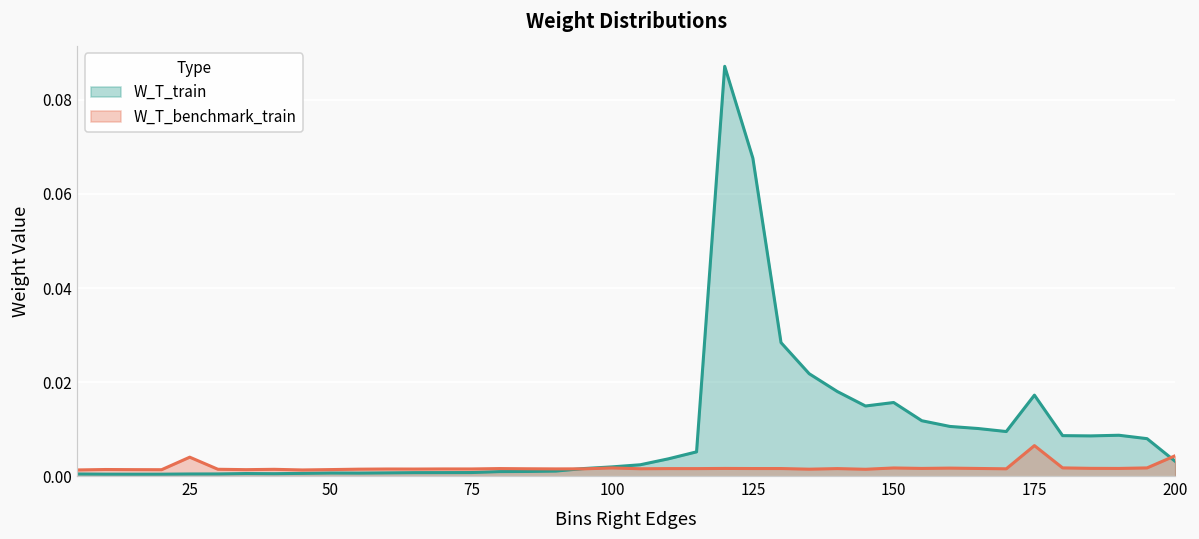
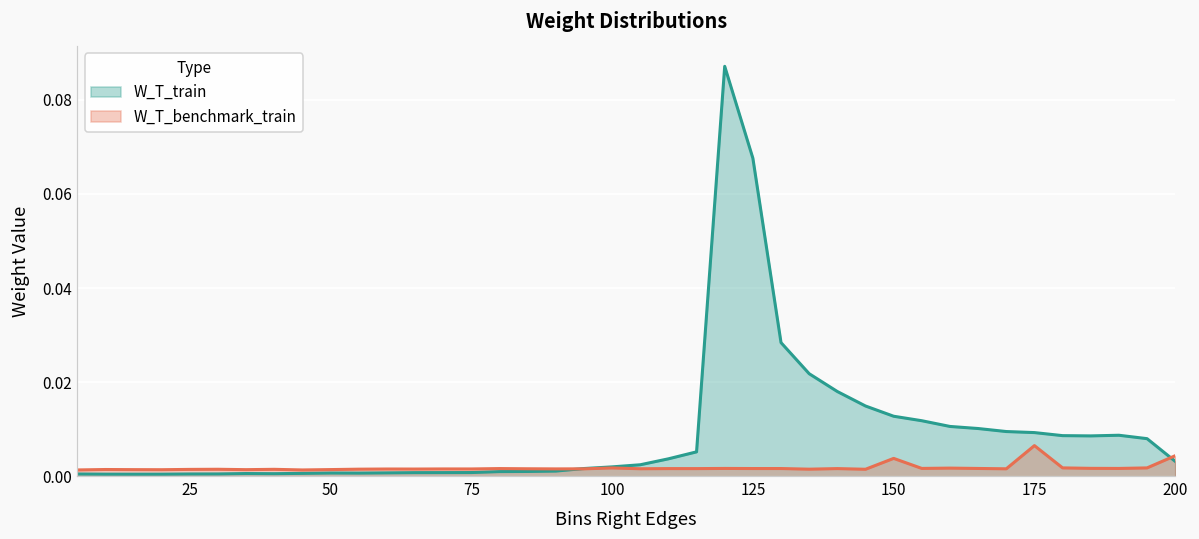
  {
    "W_T_train": {
      "25": 0.001,
      "50": 0.001,
      "75": 0.001,
      "125": 0.068,
-     "150": 0.016,
-     "175": 0.017,
+     "150": 0.013,
+     "175": 0.009,
      "200": 0.003
    },
    "W_T_benchmark_train": {
-     "25": 0.004,
+     "25": 0.001,
      "50": 0.001,
      "75": 0.002,
      "125": 0.002,
-     "150": 0.002,
+     "150": 0.004,
      "175": 0.007,
      "200": 0.004
    }
  }
